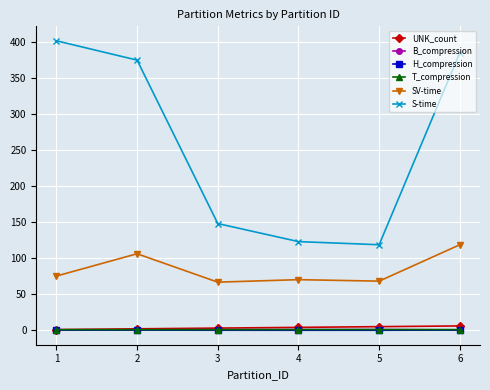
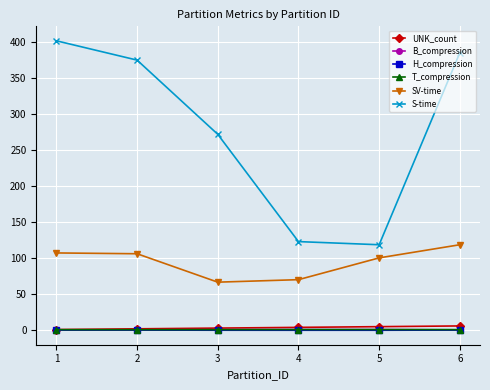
  {
    "UNK_count": {
      "5": 10,
      "6": 10
    },
    "T_compression": {
      "4": 0,
      "5": 0,
      "6": 0
    },
    "SV-time": {
-     "1": 80,
+     "1": 110,
      "2": 110,
      "3": 70,
      "4": 70,
-     "5": 70,
+     "5": 100,
      "6": 120
    },
    "S-time": {
      "1": 400,
      "2": 370,
-     "3": 150,
+     "3": 270,
      "4": 120,
      "5": 120
    }
  }
